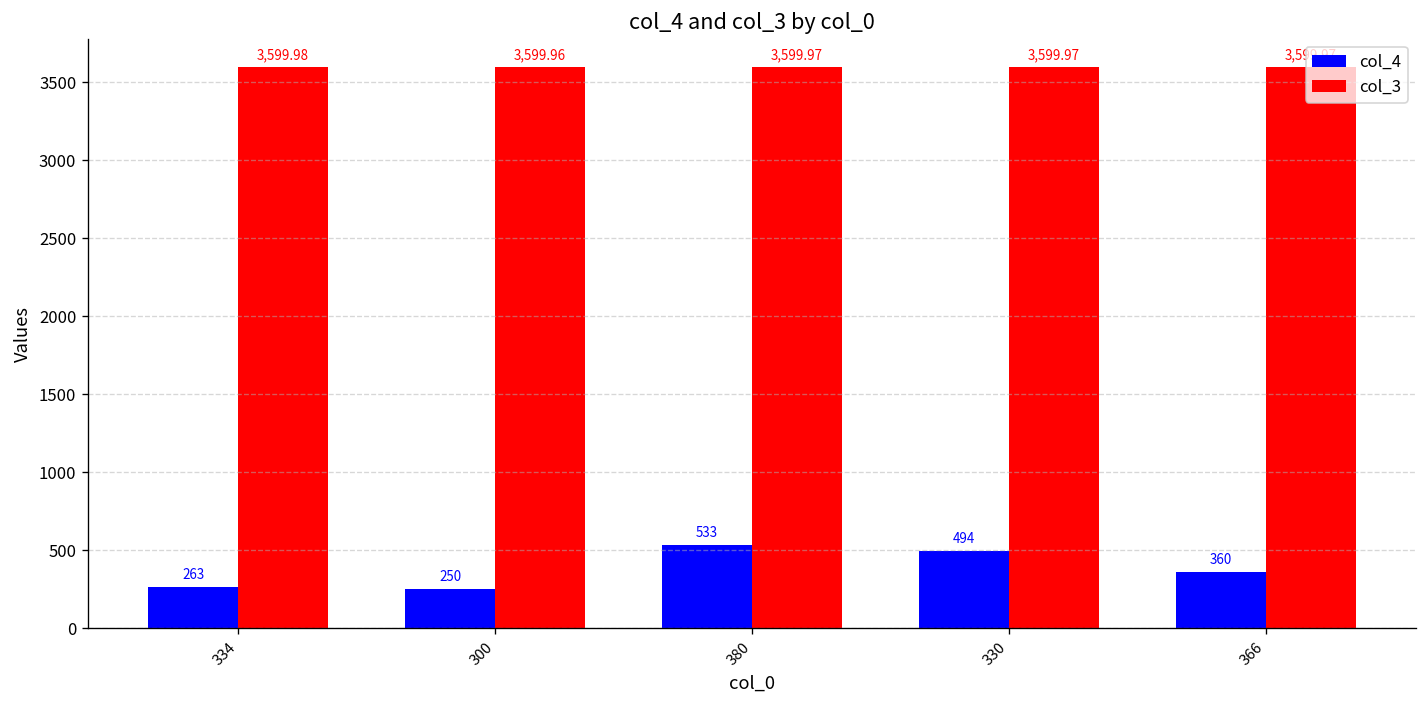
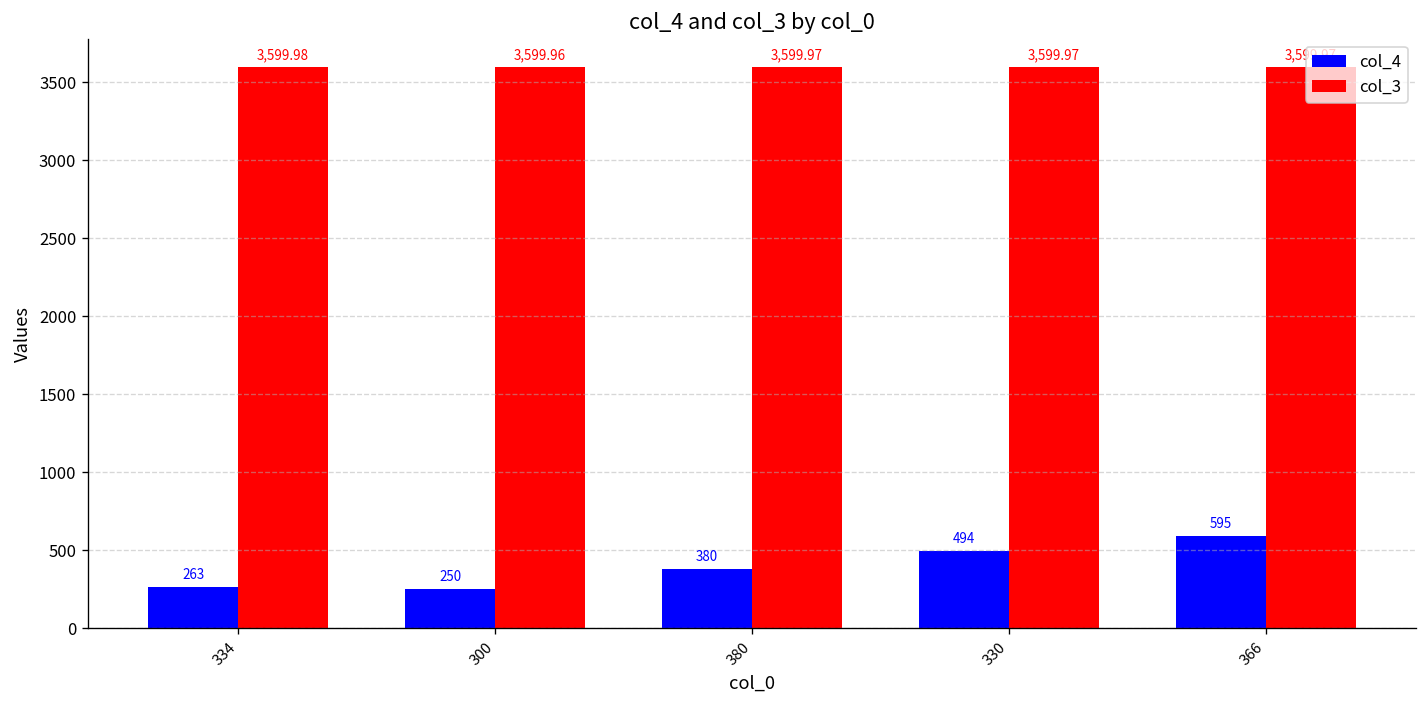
  {
    "col_4": {
      "334": "263",
      "300": "250",
-     "380": "533",
+     "380": "380",
      "330": "494",
-     "366": "360"
+     "366": "595"
    },
    "col_3": {
      "334": "3,599.98",
      "300": "3,599.96",
      "380": "3,599.97",
      "330": "3,599.97"
    }
  }
